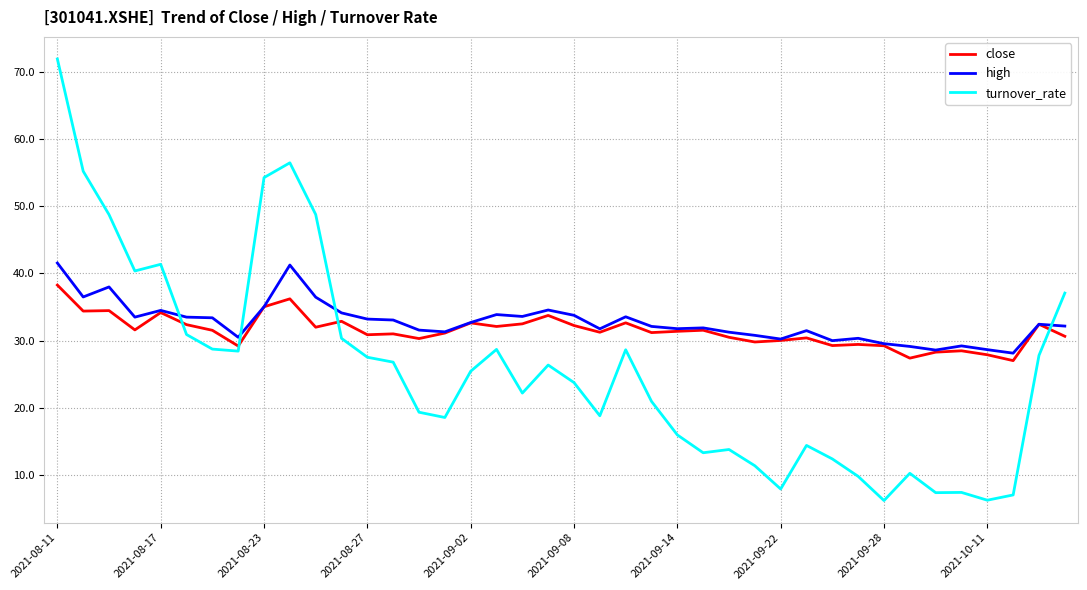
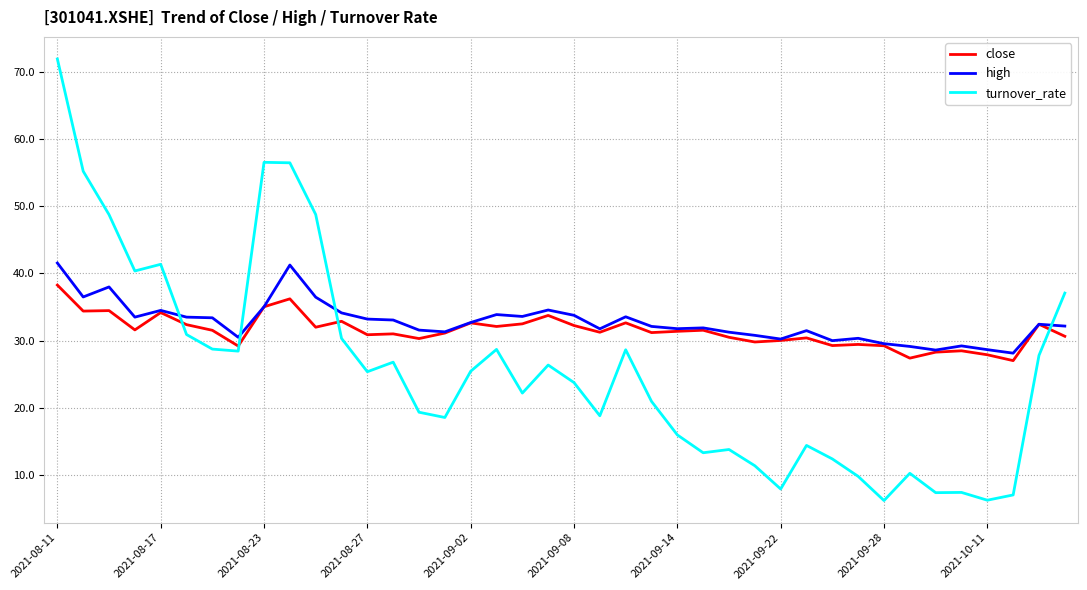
  {
    "close": {
      "2021-08-11": 38,
      "2021-08-27": 31,
      "2021-09-08": 32,
      "2021-09-14": 31,
      "2021-10-11": 28
    },
    "high": {
      "2021-08-11": 42,
      "2021-08-27": 33,
      "2021-09-08": 34,
      "2021-09-14": 32,
      "2021-10-11": 29
    },
    "turnover_rate": {
      "2021-08-11": 72,
      "2021-08-17": 41,
-     "2021-08-23": 54,
-     "2021-08-27": 28,
+     "2021-08-23": 57,
+     "2021-08-27": 25,
      "2021-09-02": 25,
      "2021-09-08": 24,
      "2021-09-14": 16,
      "2021-09-22": 8,
      "2021-09-28": 6,
      "2021-10-11": 6
    }
  }
